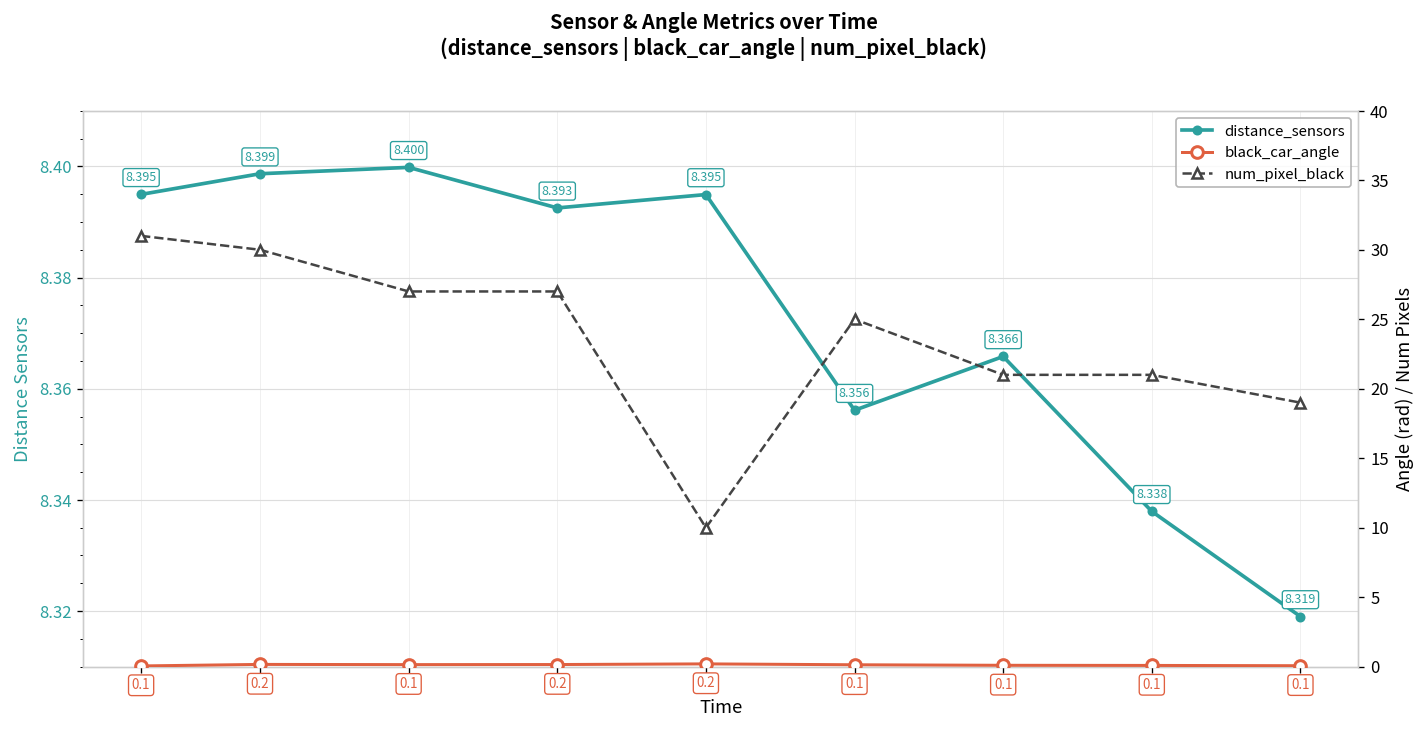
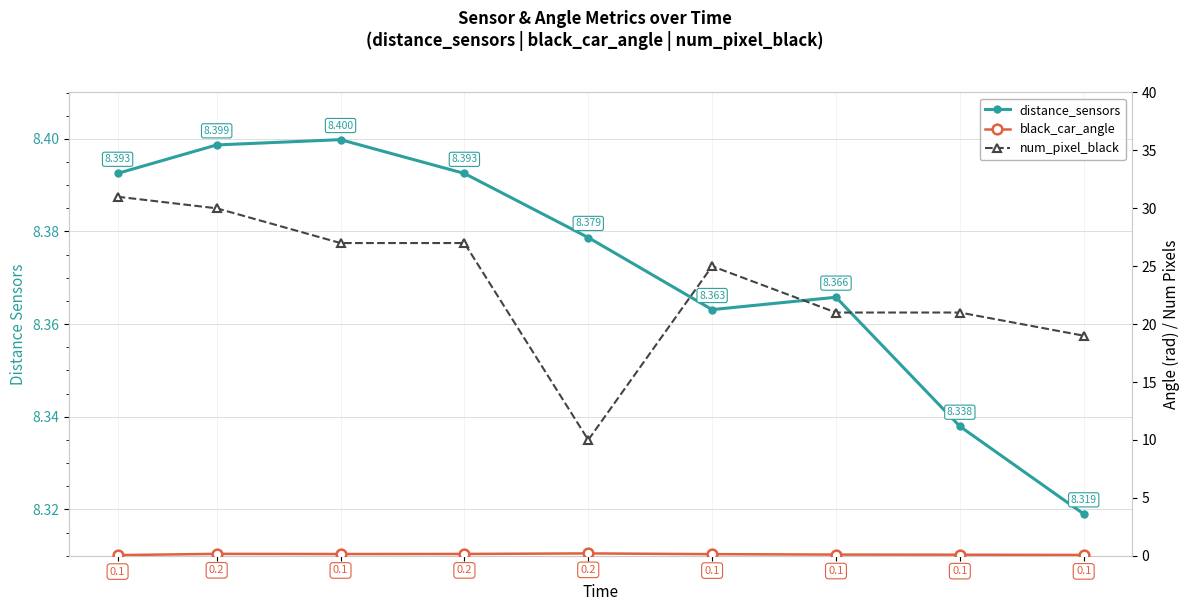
  {
    "distance_sensors": {
-     "10": 8.395,
-     "200": 8.395,
-     "250": 8.356
+     "10": 8.393,
+     "200": 8.379,
+     "250": 8.363
    }
  }
